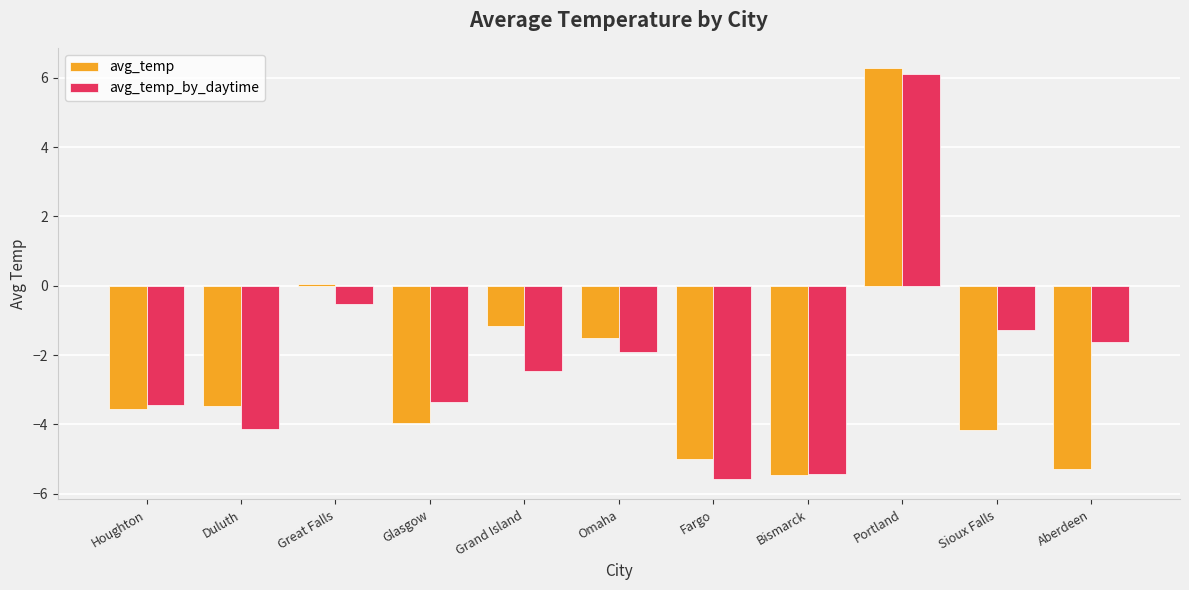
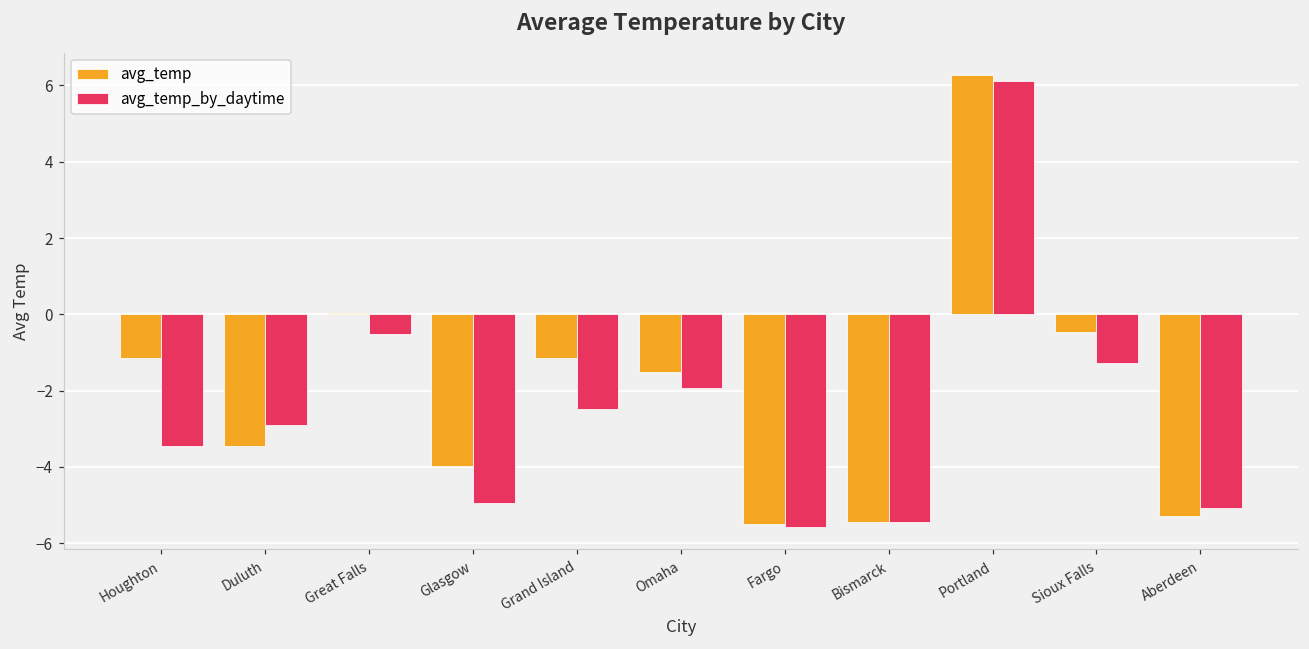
  {
    "avg_temp": {
-     "Houghton": -3.6,
+     "Houghton": -1.1,
      "Duluth": -3.5,
      "Glasgow": -4.0,
      "Grand Island": -1.1,
      "Omaha": -1.5,
-     "Fargo": -5.0,
+     "Fargo": -5.5,
      "Bismarck": -5.5,
      "Portland": 6.3,
-     "Sioux Falls": -4.2,
+     "Sioux Falls": -0.5,
      "Aberdeen": -5.3
    },
    "avg_temp_by_daytime": {
      "Houghton": -3.4,
-     "Duluth": -4.1,
+     "Duluth": -2.9,
      "Great Falls": -0.5,
-     "Glasgow": -3.4,
+     "Glasgow": -4.9,
      "Grand Island": -2.5,
      "Omaha": -1.9,
      "Fargo": -5.6,
      "Bismarck": -5.4,
      "Portland": 6.1,
      "Sioux Falls": -1.3,
-     "Aberdeen": -1.6
+     "Aberdeen": -5.1
    }
  }
